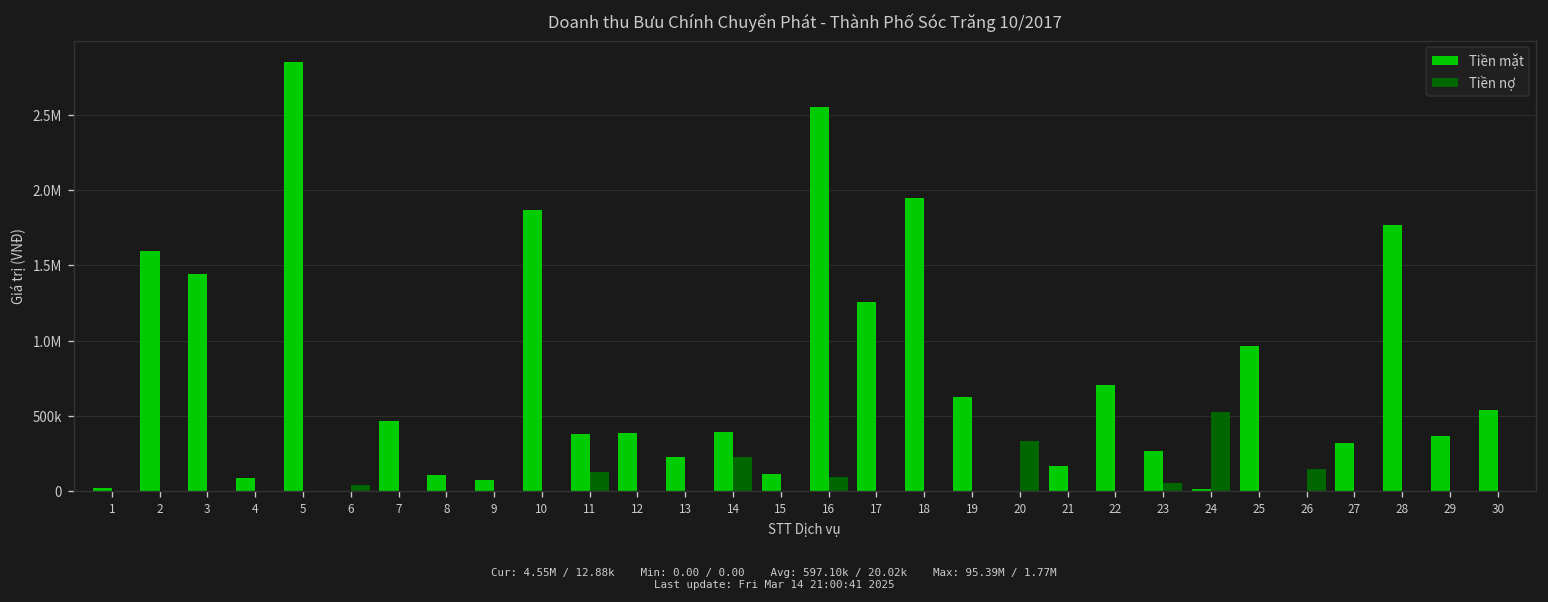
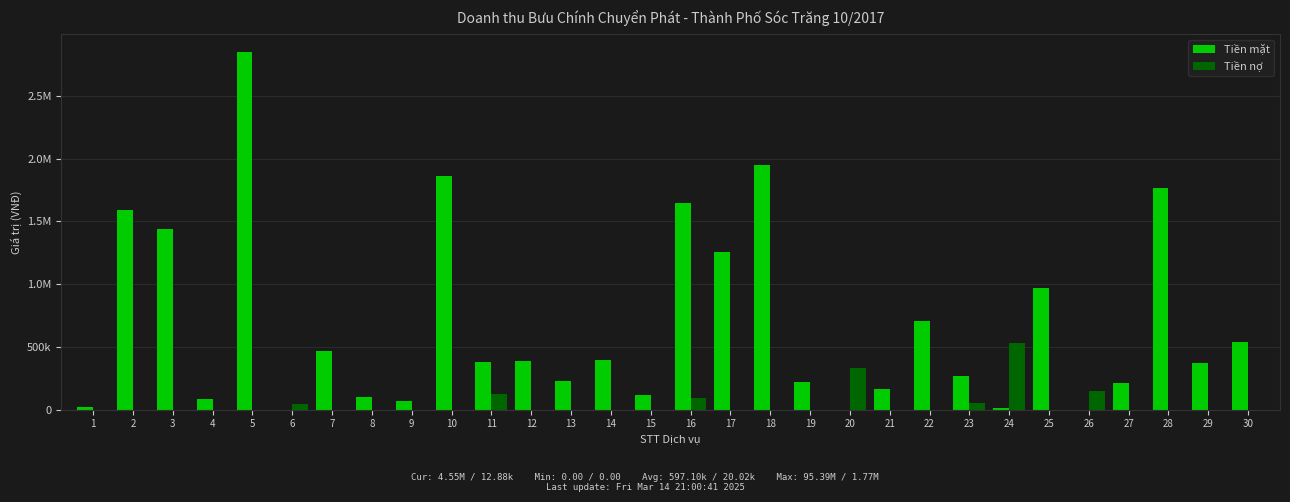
  {
    "Tiền mặt": {
      "2": 1590000,
      "3": 1440000,
      "4": 90000,
      "5": 2850000,
      "6": 0,
      "7": 470000,
      "8": 110000,
      "9": 70000,
      "10": 1860000,
      "11": 380000,
      "12": 390000,
      "13": 230000,
      "14": 390000,
      "15": 120000,
-     "16": 2550000,
+     "16": 1650000,
      "17": 1250000,
      "18": 1950000,
-     "19": 630000,
+     "19": 220000,
      "20": 0,
      "21": 170000,
      "22": 710000,
      "23": 270000,
      "25": 970000,
      "26": 0,
-     "27": 320000,
+     "27": 220000,
      "28": 1770000,
      "29": 370000,
      "30": 540000
    },
    "Tiền nợ": {
      "1": 0,
      "2": 0,
      "3": 0,
      "4": 0,
      "5": 0,
      "6": 40000,
      "7": 0,
      "8": 0,
      "9": 0,
      "10": 0,
      "11": 130000,
      "12": 0,
      "13": 0,
-     "14": 230000,
+     "14": 0,
      "15": 0,
      "16": 90000,
      "17": 0,
      "18": 0,
      "19": 0,
      "20": 340000,
      "21": 0,
      "22": 0,
      "23": 60000,
      "24": 530000,
      "25": 0,
      "26": 150000,
      "27": 0,
      "28": 0,
      "29": 0,
      "30": 0
    }
  }
